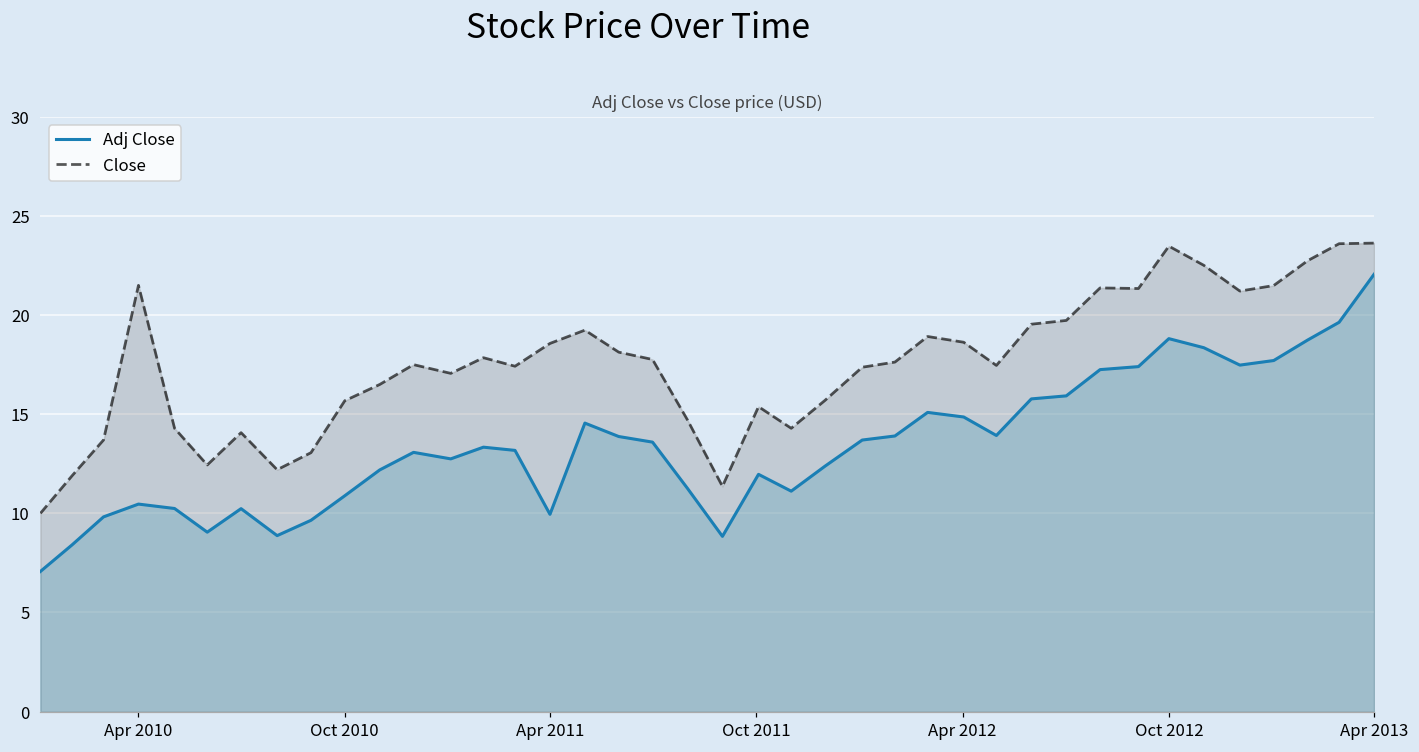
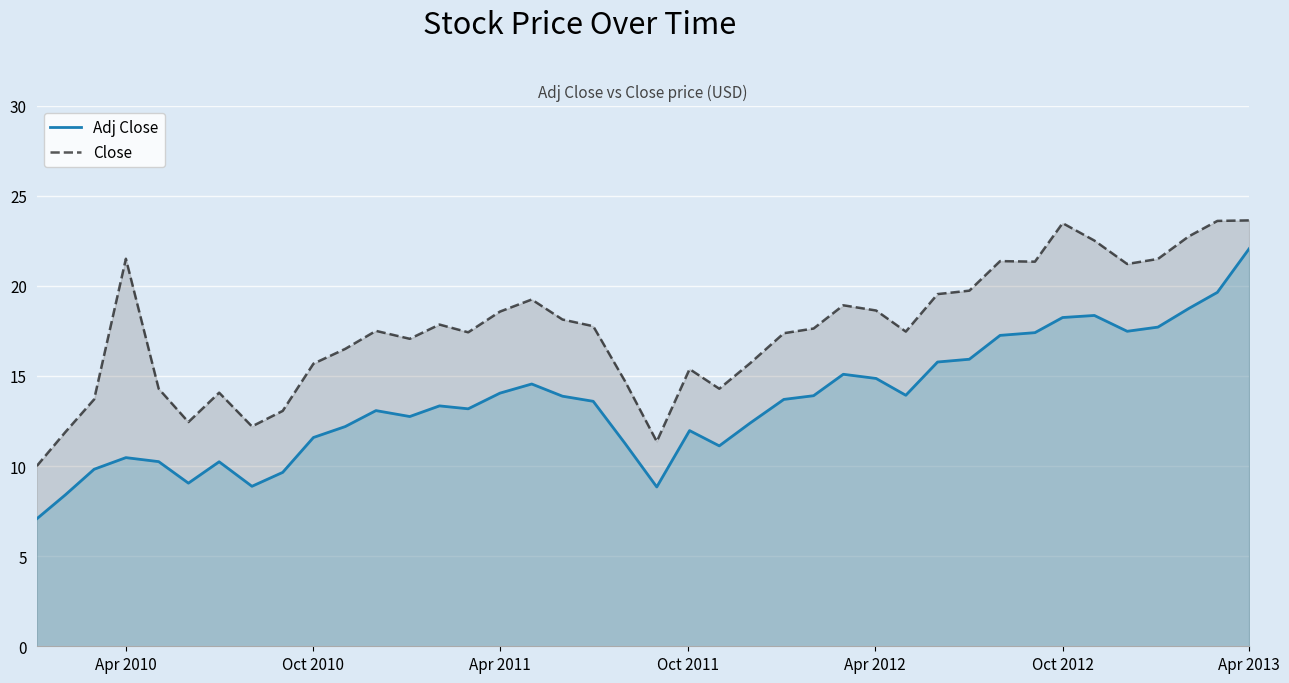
  {
    "Adj Close": {
      "Apr 2010": 10.5,
-     "Oct 2010": 10.9,
-     "Apr 2011": 10.0,
-     "Oct 2012": 18.8,
+     "Oct 2010": 11.6,
+     "Apr 2011": 14.0,
+     "Oct 2012": 18.2,
      "Apr 2013": 22.1
    },
    "Close": {
      "Apr 2010": 21.5,
      "Oct 2010": 15.7,
      "Apr 2011": 18.6,
      "Oct 2012": 23.5,
      "Apr 2013": 23.6
    }
  }
